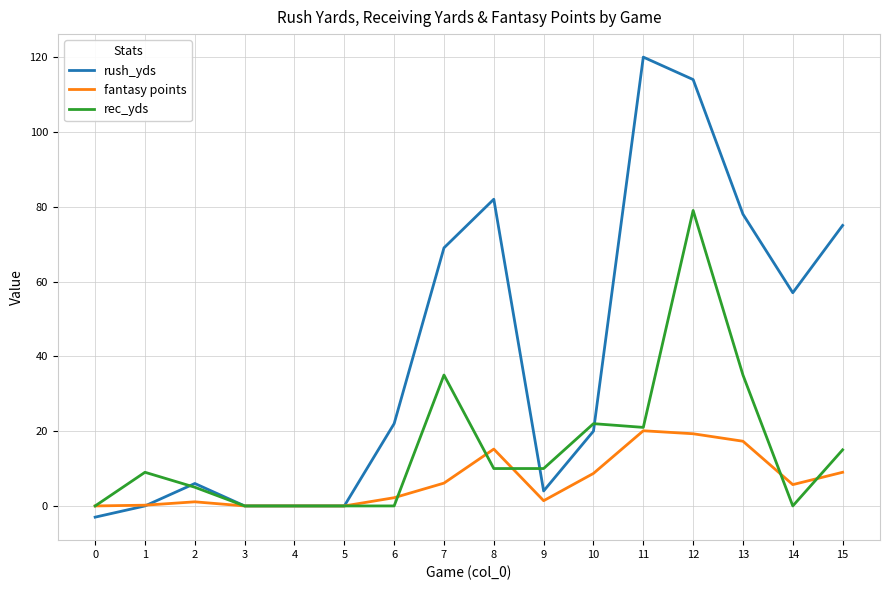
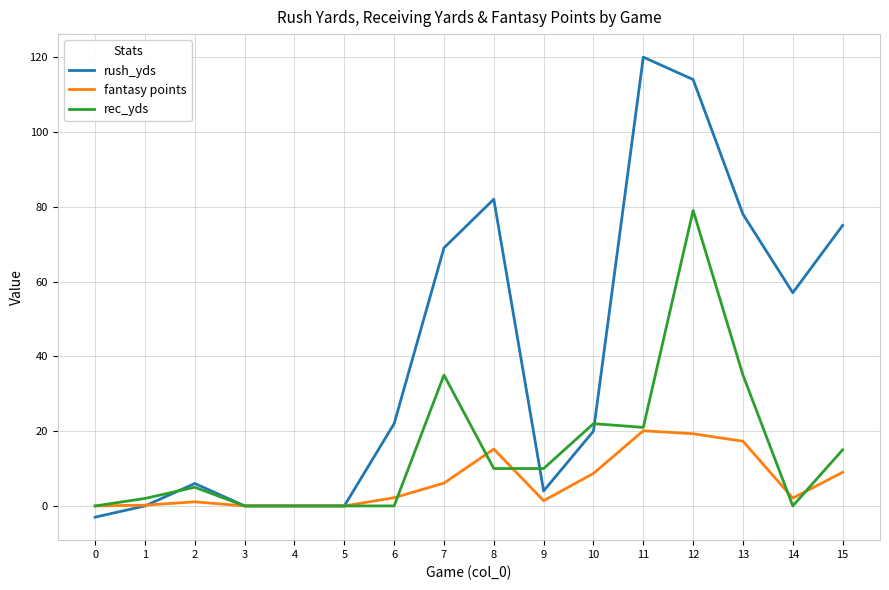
  {
    "rush_yds": {
      "0": -3,
      "2": 6,
      "6": 22,
      "7": 69,
      "8": 82,
      "9": 4,
      "10": 20,
      "11": 120,
      "12": 114,
      "13": 78,
      "14": 57,
      "15": 75
    },
    "fantasy points": {
      "2": 1,
      "6": 2,
      "7": 6,
      "8": 15,
      "9": 1,
      "10": 9,
      "11": 20,
      "12": 19,
      "13": 17,
-     "14": 6,
+     "14": 2,
      "15": 9
    },
    "rec_yds": {
-     "1": 9,
+     "1": 2,
      "2": 5,
      "6": 0,
      "7": 35,
      "8": 10,
      "9": 10,
      "10": 22,
      "11": 21,
      "12": 79,
      "13": 35,
      "14": 0,
      "15": 15
    }
  }
